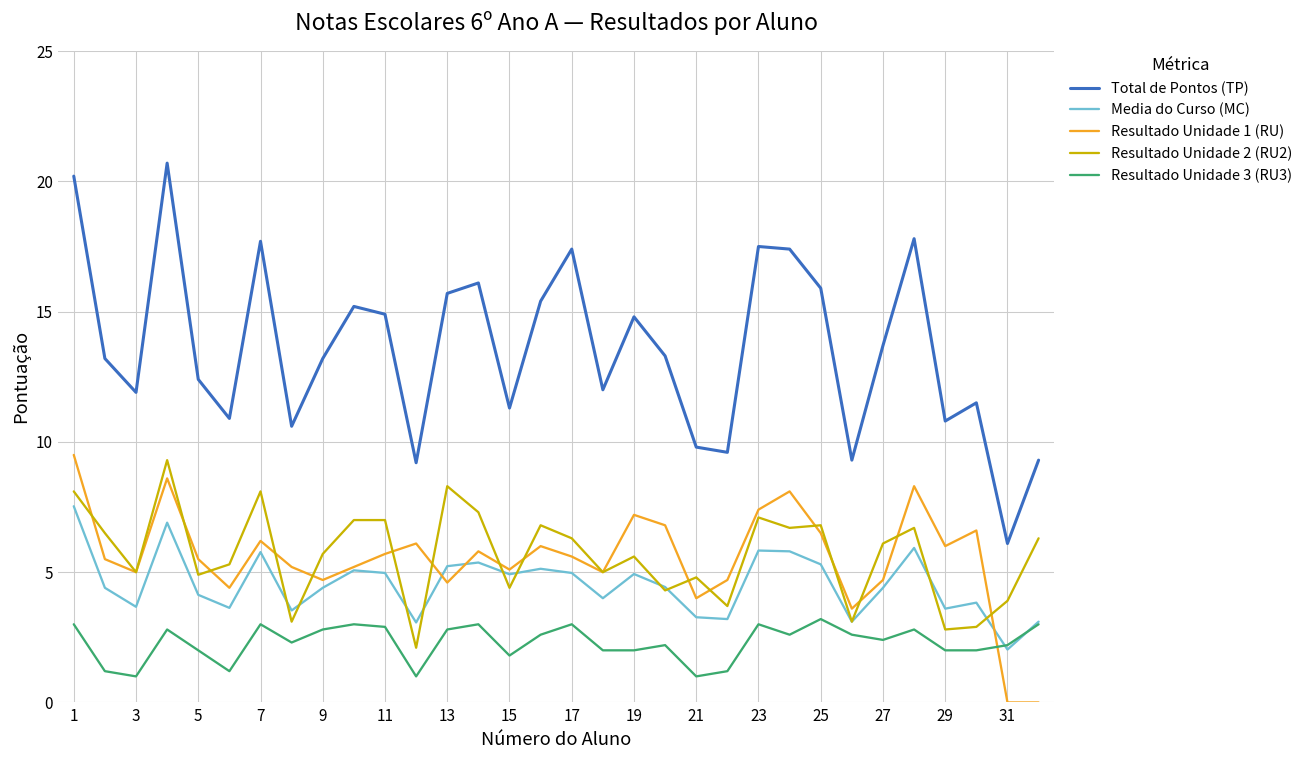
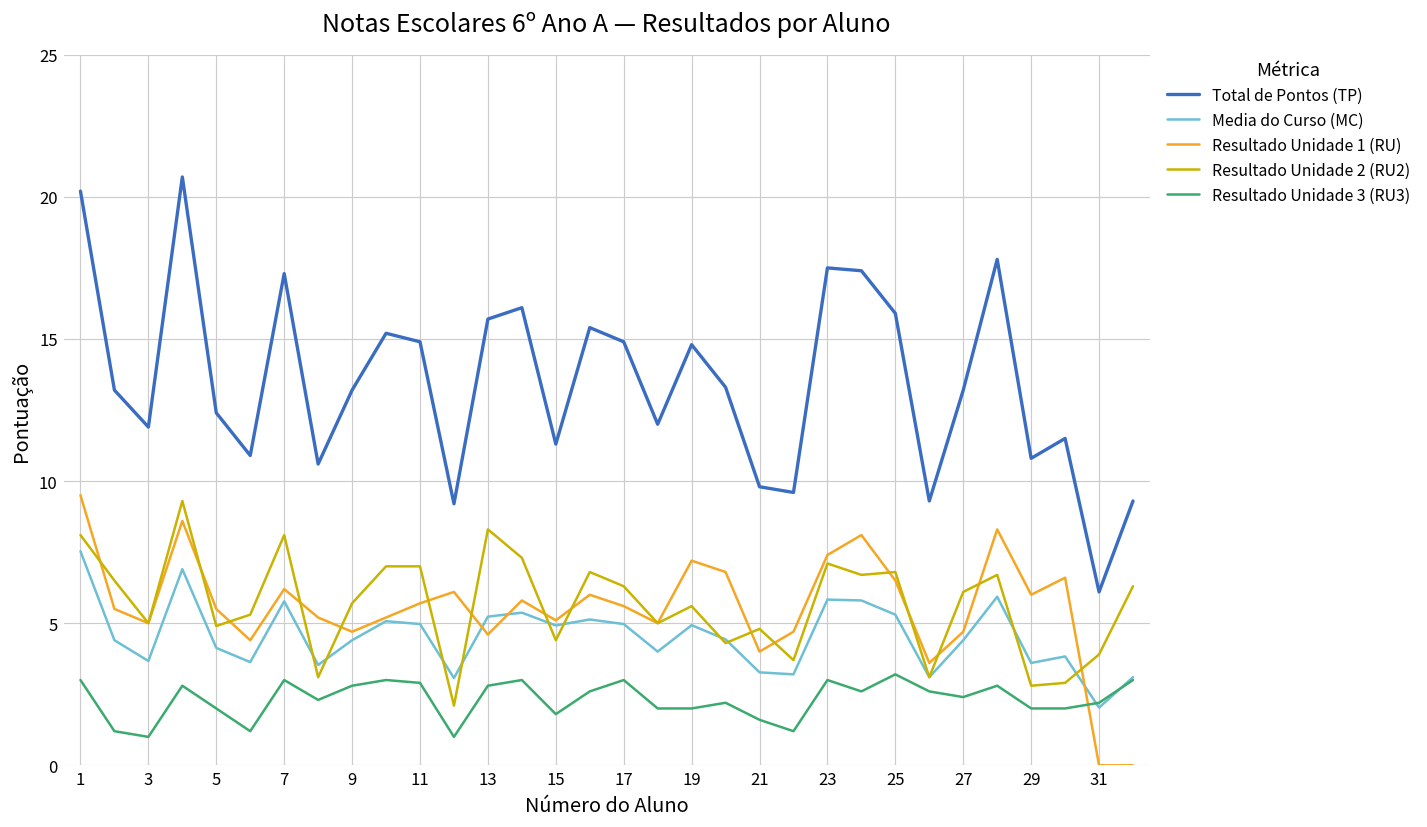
  {
    "Total de Pontos (TP)": {
      "1": 20.2,
      "3": 11.9,
      "5": 12.4,
-     "7": 17.7,
+     "7": 17.3,
      "9": 13.2,
      "11": 14.9,
      "13": 15.7,
      "15": 11.3,
-     "17": 17.4,
+     "17": 14.9,
      "19": 14.8,
      "21": 9.8,
      "23": 17.5,
      "25": 15.9,
-     "27": 13.7,
+     "27": 13.2,
      "29": 10.8,
      "31": 6.1
    },
    "Media do Curso (MC)": {
      "1": 7.5,
      "3": 3.7,
      "5": 4.1,
      "7": 5.8,
      "9": 4.4,
      "11": 5.0,
      "13": 5.2,
      "15": 4.9,
      "17": 5.0,
      "19": 4.9,
      "21": 3.3,
      "23": 5.8,
      "25": 5.3,
      "27": 4.4,
      "29": 3.6,
      "31": 2.0
    },
    "Resultado Unidade 3 (RU3)": {
      "1": 3.0,
      "3": 1.0,
      "5": 2.0,
      "7": 3.0,
      "9": 2.8,
      "11": 2.9,
      "13": 2.8,
      "15": 1.8,
      "17": 3.0,
      "19": 2.0,
-     "21": 1.0,
+     "21": 1.6,
      "23": 3.0,
      "25": 3.2,
      "27": 2.4,
      "29": 2.0,
      "31": 2.2
    }
  }
